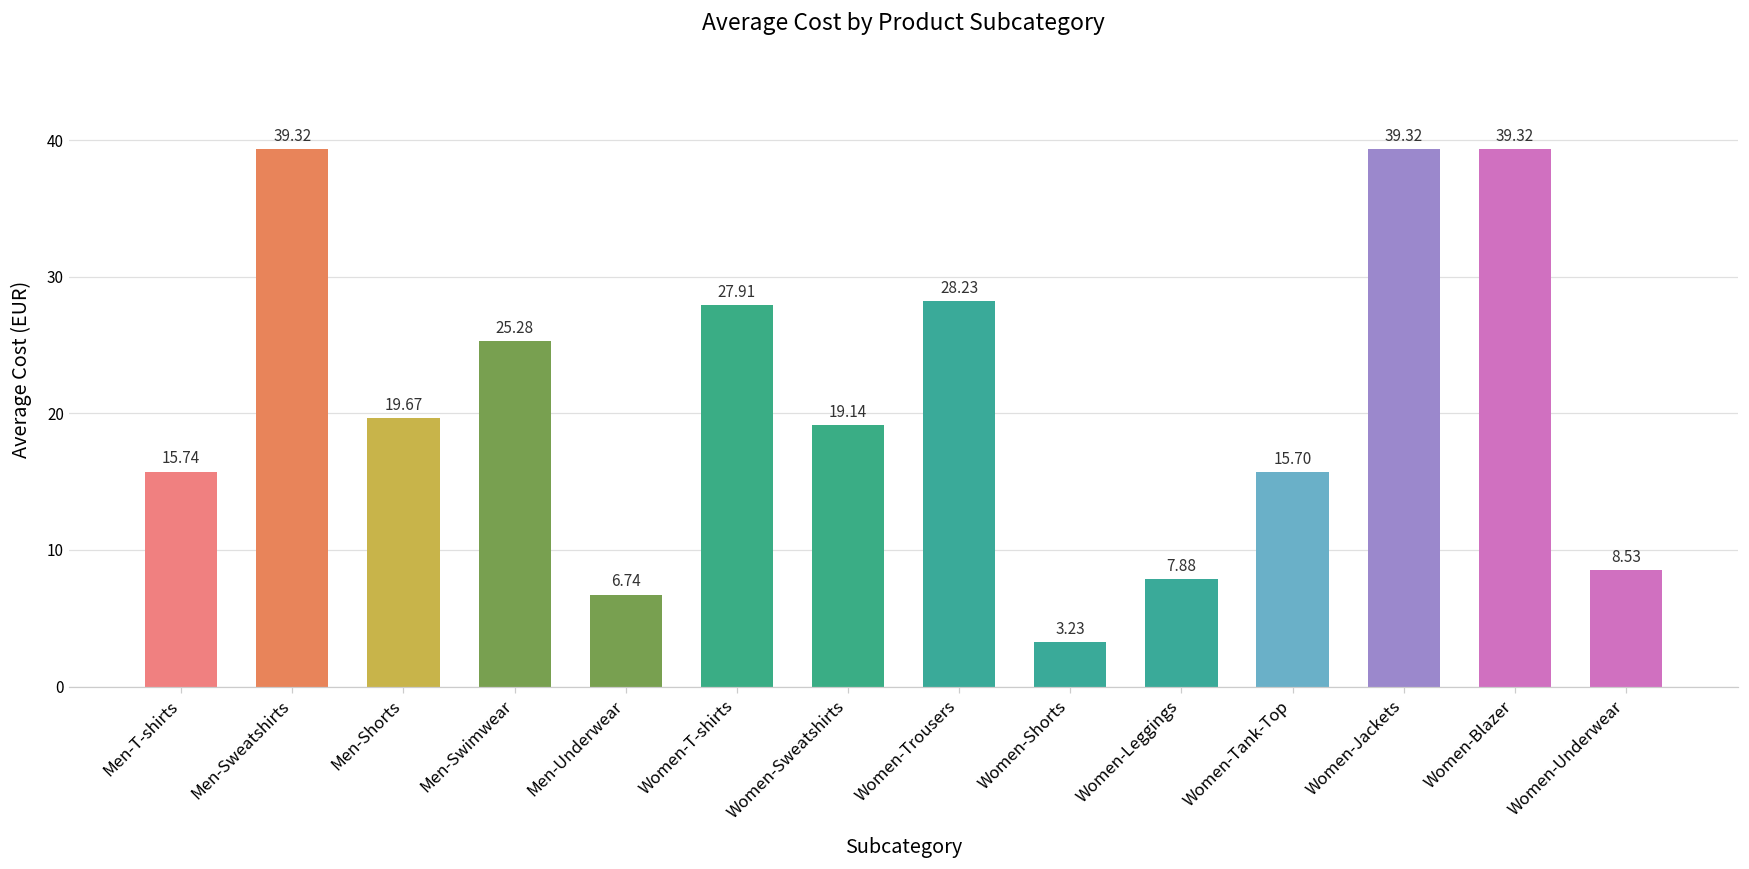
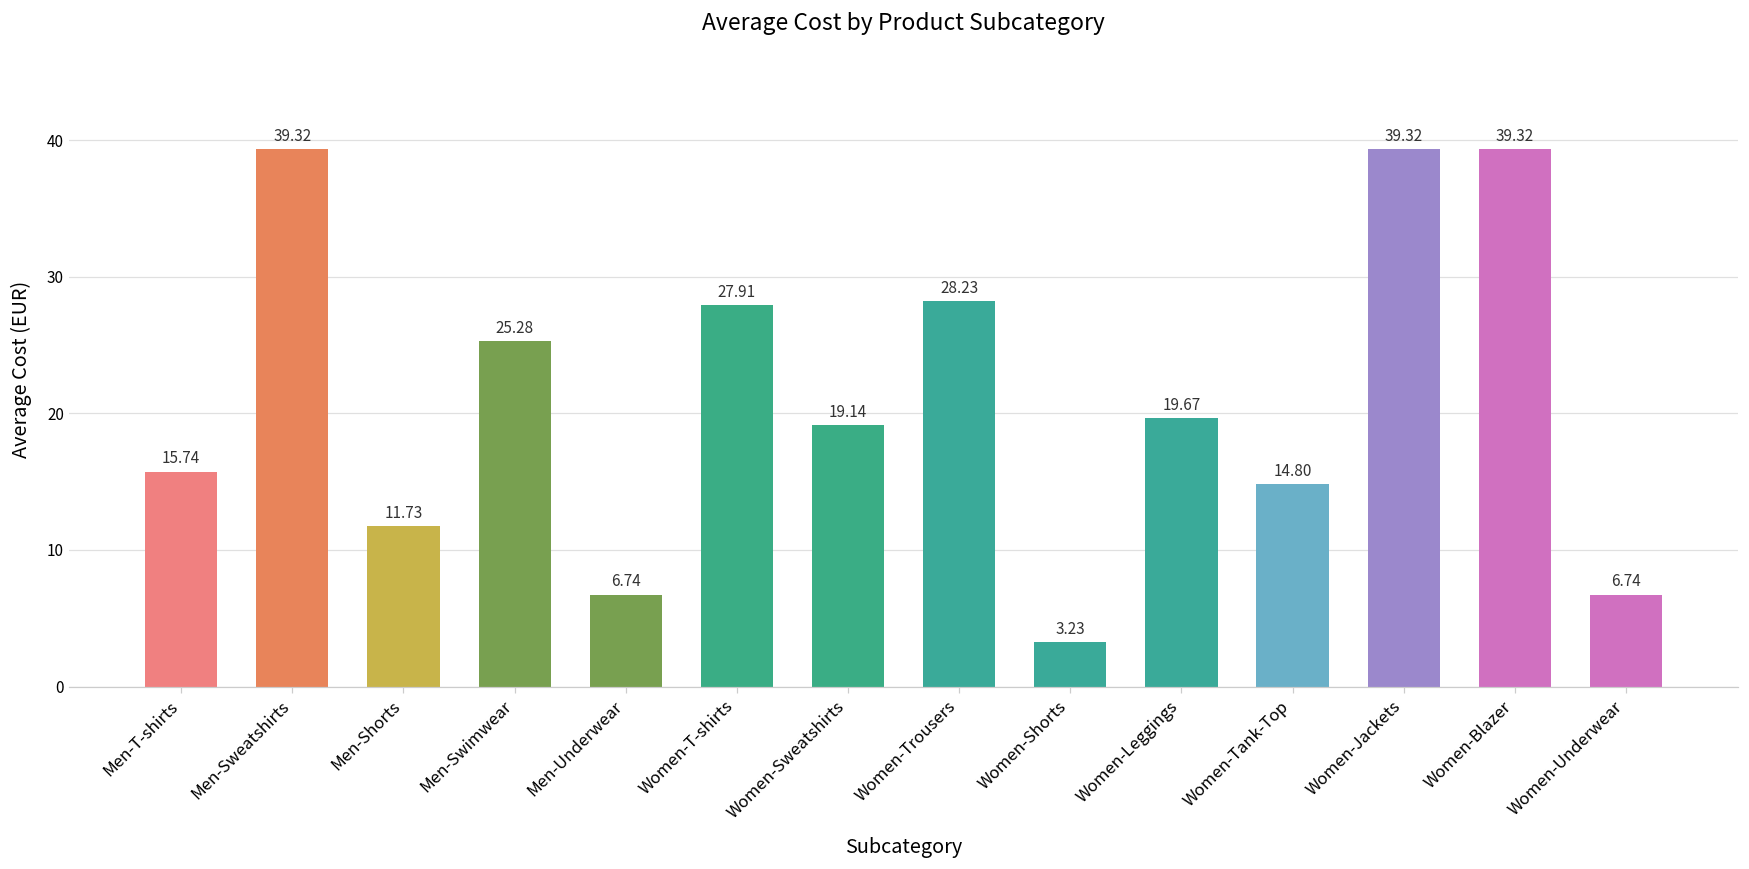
  {
    "Men-T-shirts": 15.74,
    "Men-Sweatshirts": 39.32,
-   "Men-Shorts": 19.67,
+   "Men-Shorts": 11.73,
    "Men-Swimwear": 25.28,
    "Men-Underwear": 6.74,
    "Women-T-shirts": 27.91,
    "Women-Sweatshirts": 19.14,
    "Women-Trousers": 28.23,
    "Women-Shorts": 3.23,
-   "Women-Leggings": 7.88,
-   "Women-Tank-Top": 15.70,
+   "Women-Leggings": 19.67,
+   "Women-Tank-Top": 14.80,
    "Women-Jackets": 39.32,
    "Women-Blazer": 39.32,
-   "Women-Underwear": 8.53
+   "Women-Underwear": 6.74
  }
